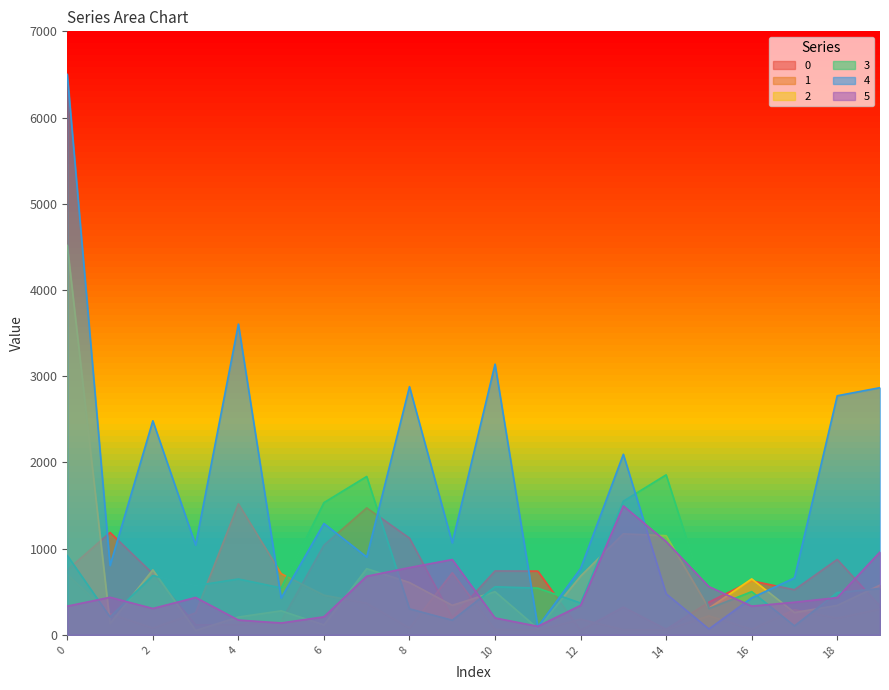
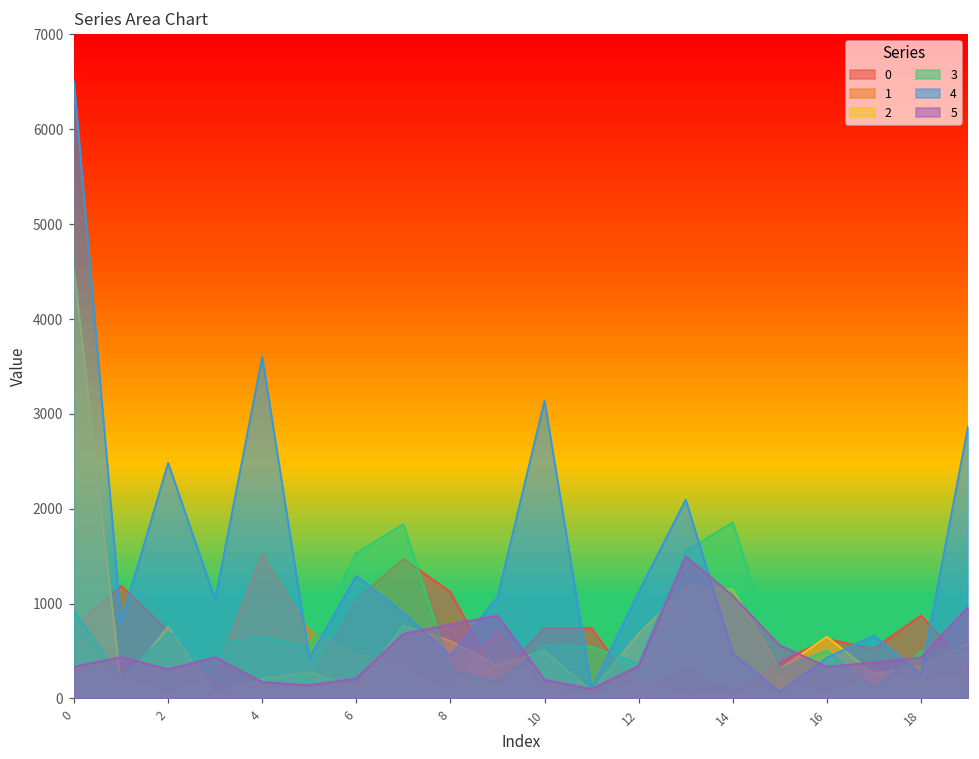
  {
    "2": {
      "0": 4500,
      "2": 800,
      "4": 200,
      "6": 100,
      "8": 600,
      "10": 500,
      "12": 700,
      "14": 1200,
      "18": 300
    },
    "3": {
      "0": 900,
      "4": 600,
      "6": 1500,
      "8": 300,
      "10": 600,
      "14": 1900,
      "16": 500,
      "18": 500
    },
    "4": {
      "0": 6500,
      "2": 2500,
      "4": 3600,
      "6": 1300,
-     "8": 2900,
+     "8": 400,
      "10": 3100,
-     "12": 800,
+     "12": 1100,
      "14": 500,
      "16": 400,
-     "18": 2800
+     "18": 300
    },
    "5": {
      "0": 300,
      "2": 300,
      "4": 200,
      "6": 200,
      "8": 800,
      "10": 200,
      "14": 1100,
      "16": 300,
      "18": 400
    }
  }
